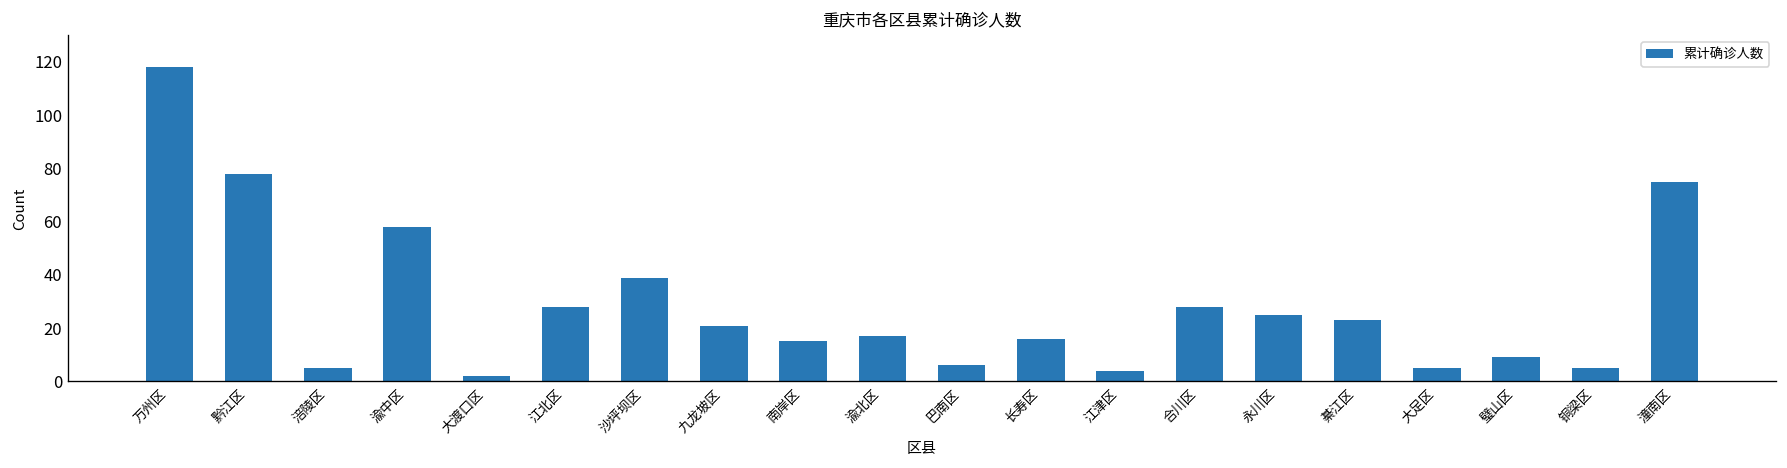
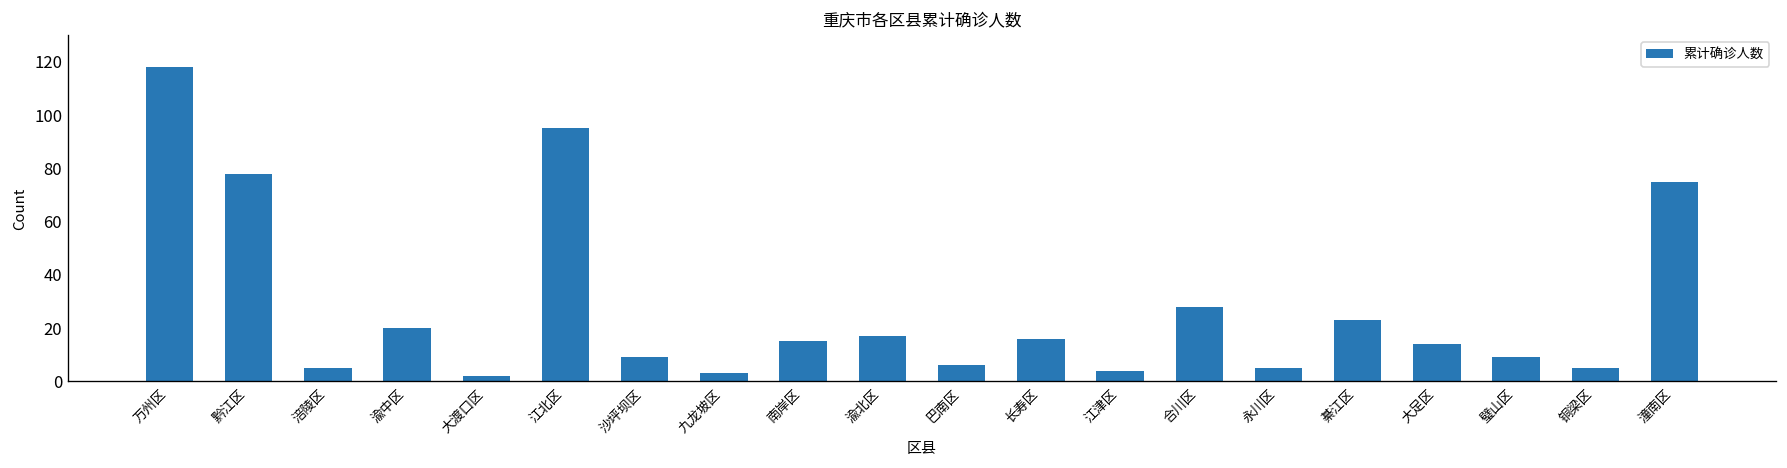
  {
    "万州区": 118,
    "黔江区": 78,
    "涪陵区": 5,
-   "渝中区": 58,
+   "渝中区": 20,
    "大渡口区": 2,
-   "江北区": 28,
-   "沙坪坝区": 39,
-   "九龙坡区": 21,
+   "江北区": 95,
+   "沙坪坝区": 9,
+   "九龙坡区": 3,
    "南岸区": 15,
    "渝北区": 17,
    "巴南区": 6,
    "长寿区": 16,
    "江津区": 4,
    "合川区": 28,
-   "永川区": 25,
+   "永川区": 5,
    "綦江区": 23,
-   "大足区": 5,
+   "大足区": 14,
    "璧山区": 9,
    "铜梁区": 5,
    "潼南区": 75
  }
